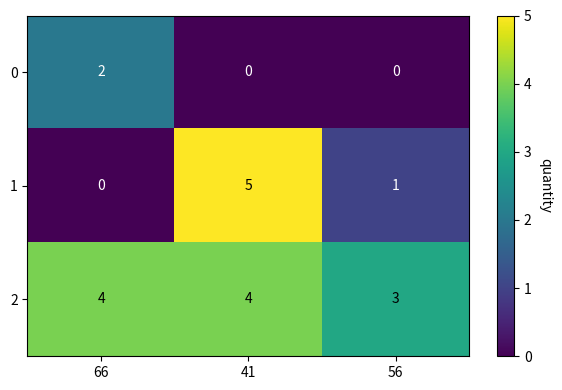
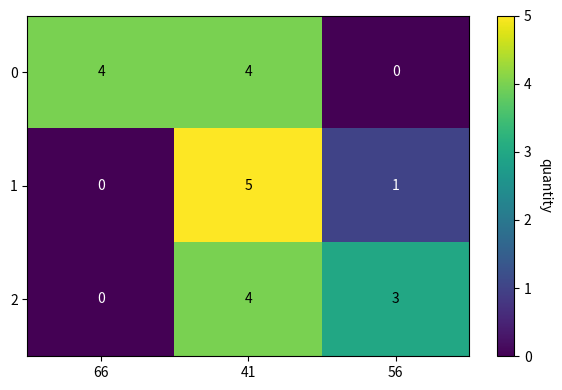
  {
    "0": {
-     "66": 2,
-     "41": 0,
+     "66": 4,
+     "41": 4,
      "56": 0
    },
    "1": {
      "66": 0,
      "41": 5,
      "56": 1
    },
    "2": {
-     "66": 4,
+     "66": 0,
      "41": 4,
      "56": 3
    }
  }
